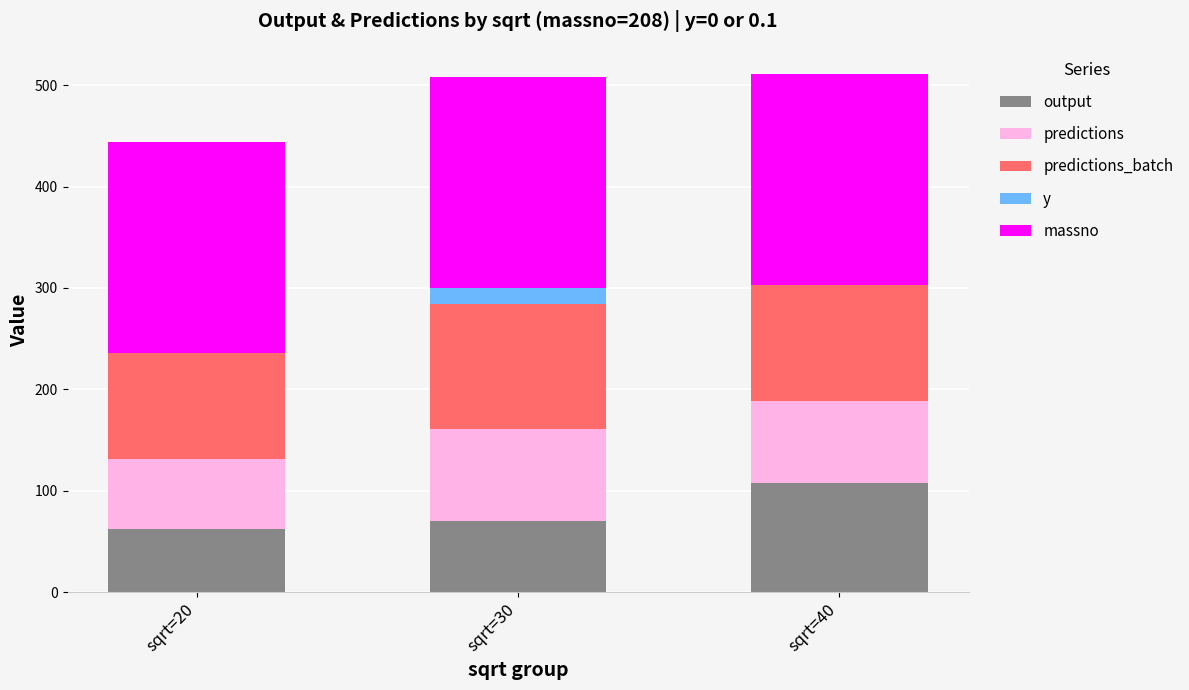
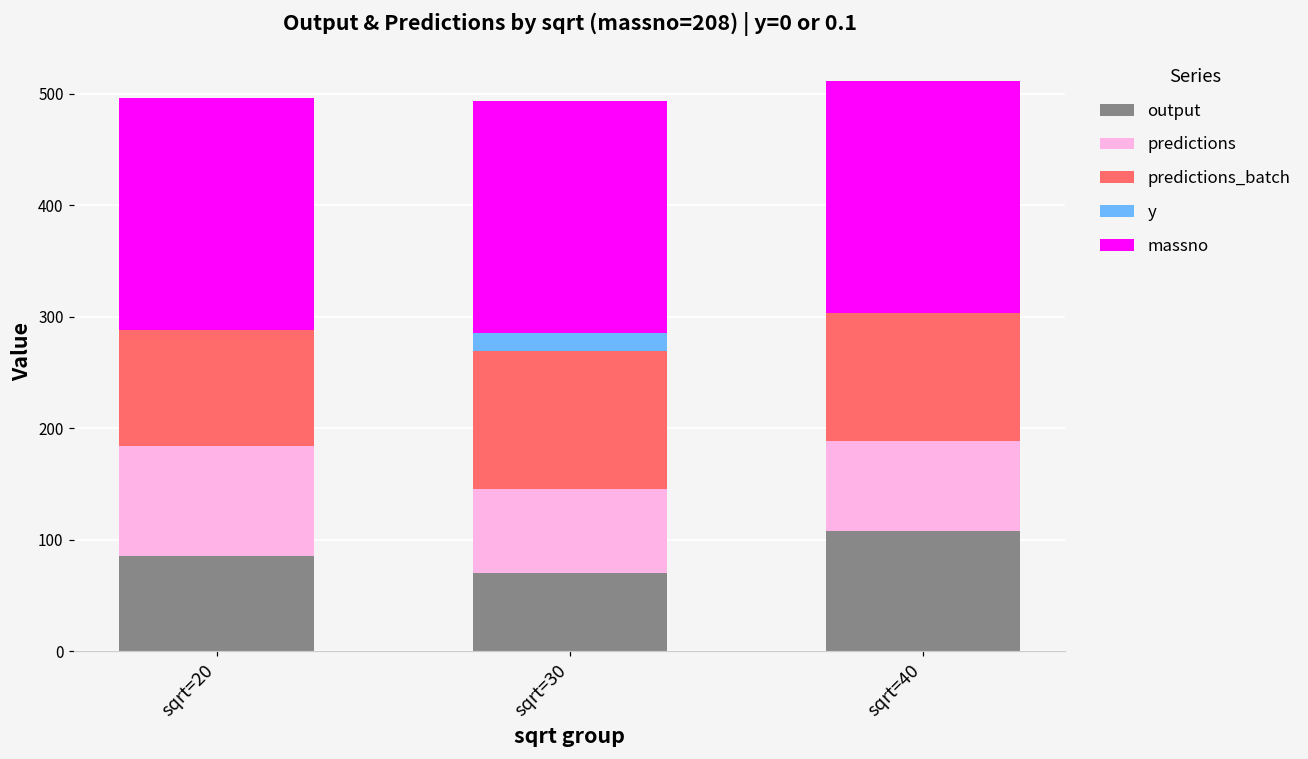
  {
    "output": {
-     "sqrt=20": 62,
+     "sqrt=20": 86,
      "sqrt=30": 70,
      "sqrt=40": 108
    },
    "predictions": {
-     "sqrt=20": 70,
-     "sqrt=30": 90,
+     "sqrt=20": 98,
+     "sqrt=30": 76,
      "sqrt=40": 81
    },
    "predictions_batch": {
      "sqrt=20": 104,
      "sqrt=30": 124,
      "sqrt=40": 115
    },
    "y": {
      "sqrt=20": 0,
      "sqrt=30": 16
    },
    "massno": {
      "sqrt=20": 208,
      "sqrt=30": 208,
      "sqrt=40": 208
    }
  }
